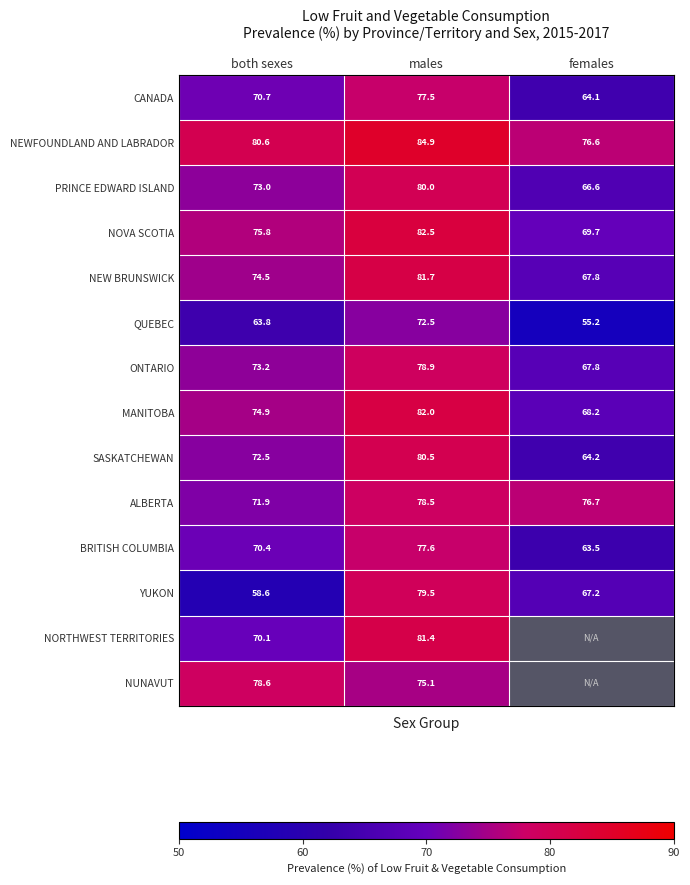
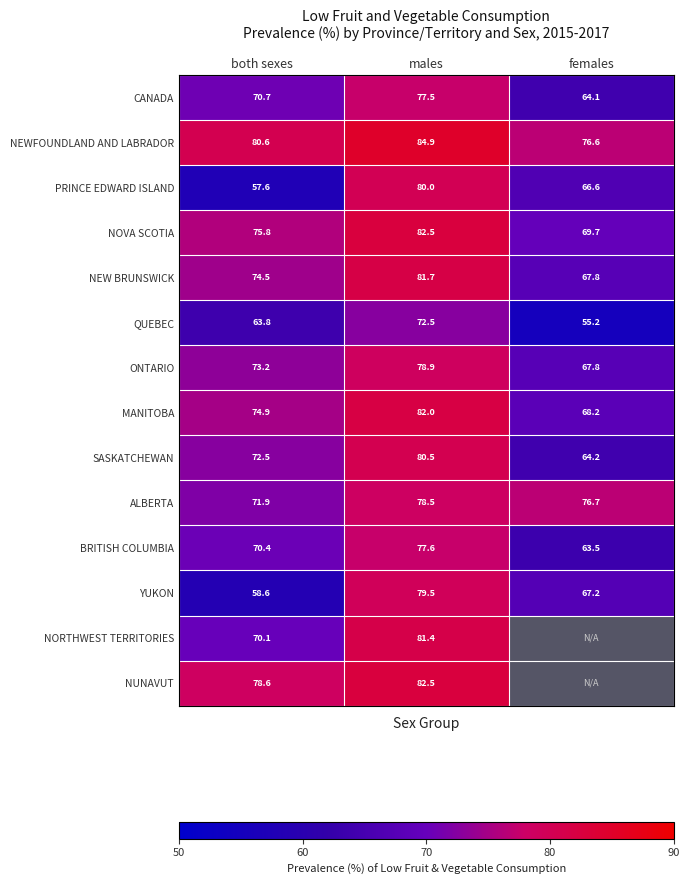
  {
    "CANADA": {
      "both sexes": 70.7,
      "males": 77.5,
      "females": 64.1
    },
    "NEWFOUNDLAND AND LABRADOR": {
      "both sexes": 80.6,
      "males": 84.9,
      "females": 76.6
    },
    "PRINCE EDWARD ISLAND": {
-     "both sexes": 73.0,
+     "both sexes": 57.6,
      "males": 80.0,
      "females": 66.6
    },
    "NOVA SCOTIA": {
      "both sexes": 75.8,
      "males": 82.5,
      "females": 69.7
    },
    "NEW BRUNSWICK": {
      "both sexes": 74.5,
      "males": 81.7,
      "females": 67.8
    },
    "QUEBEC": {
      "both sexes": 63.8,
      "males": 72.5,
      "females": 55.2
    },
    "ONTARIO": {
      "both sexes": 73.2,
      "males": 78.9,
      "females": 67.8
    },
    "MANITOBA": {
      "both sexes": 74.9,
      "males": 82.0,
      "females": 68.2
    },
    "SASKATCHEWAN": {
      "both sexes": 72.5,
      "males": 80.5,
      "females": 64.2
    },
    "ALBERTA": {
      "both sexes": 71.9,
      "males": 78.5,
      "females": 76.7
    },
    "BRITISH COLUMBIA": {
      "both sexes": 70.4,
      "males": 77.6,
      "females": 63.5
    },
    "YUKON": {
      "both sexes": 58.6,
      "males": 79.5,
      "females": 67.2
    },
    "NORTHWEST TERRITORIES": {
      "both sexes": 70.1,
      "males": 81.4
    },
    "NUNAVUT": {
      "both sexes": 78.6,
-     "males": 75.1
+     "males": 82.5
    }
  }
